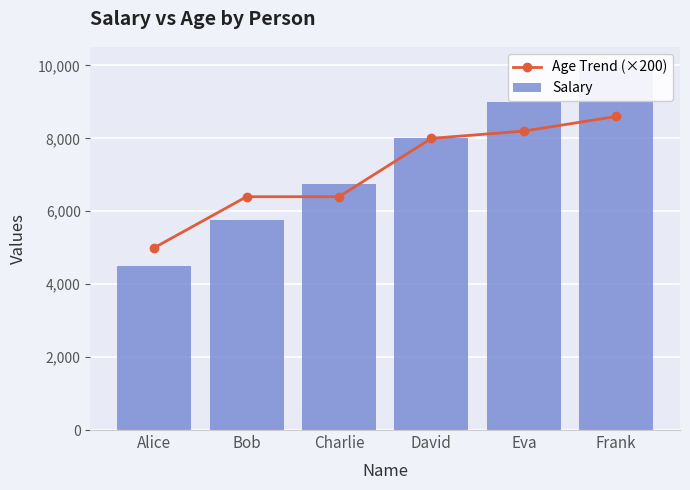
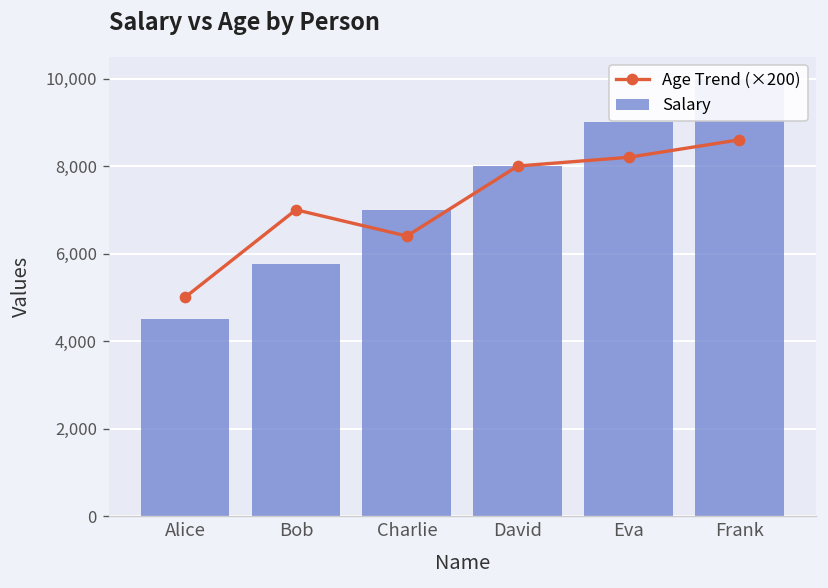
  {
    "Age Trend (×200)": {
      "Alice": "5,000",
-     "Bob": "6,400",
+     "Bob": "7,000",
      "Charlie": "6,400",
      "David": "8,000",
      "Eva": "8,200",
      "Frank": "8,600"
    },
    "Salary": {
      "Alice": "4,500",
      "Bob": "5,800",
-     "Charlie": "6,700",
+     "Charlie": "7,000",
      "David": "8,000",
      "Eva": "9,000"
    }
  }
